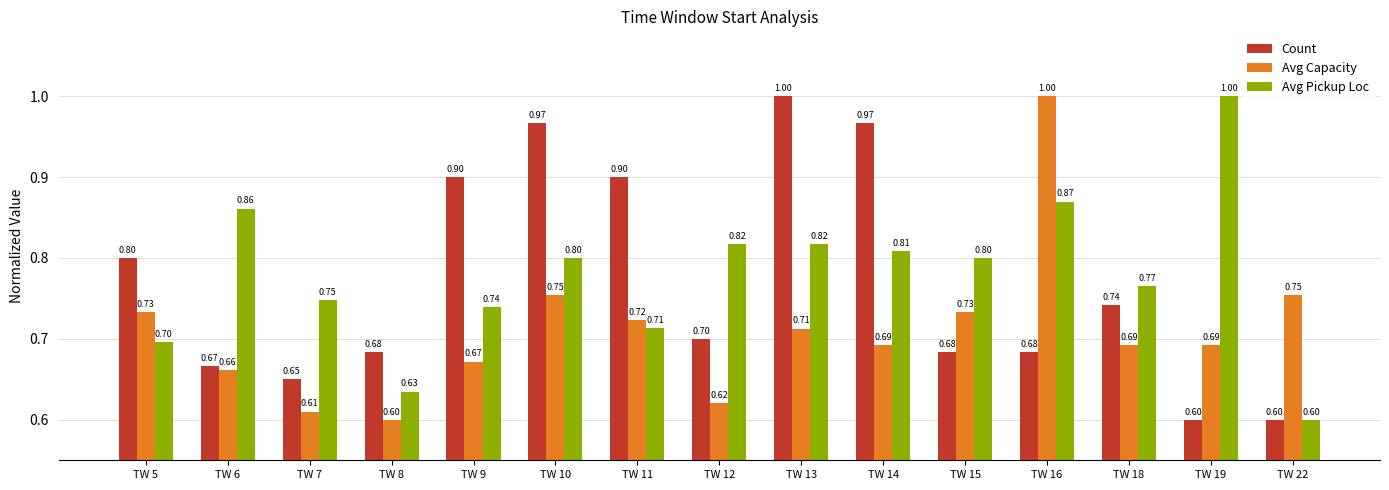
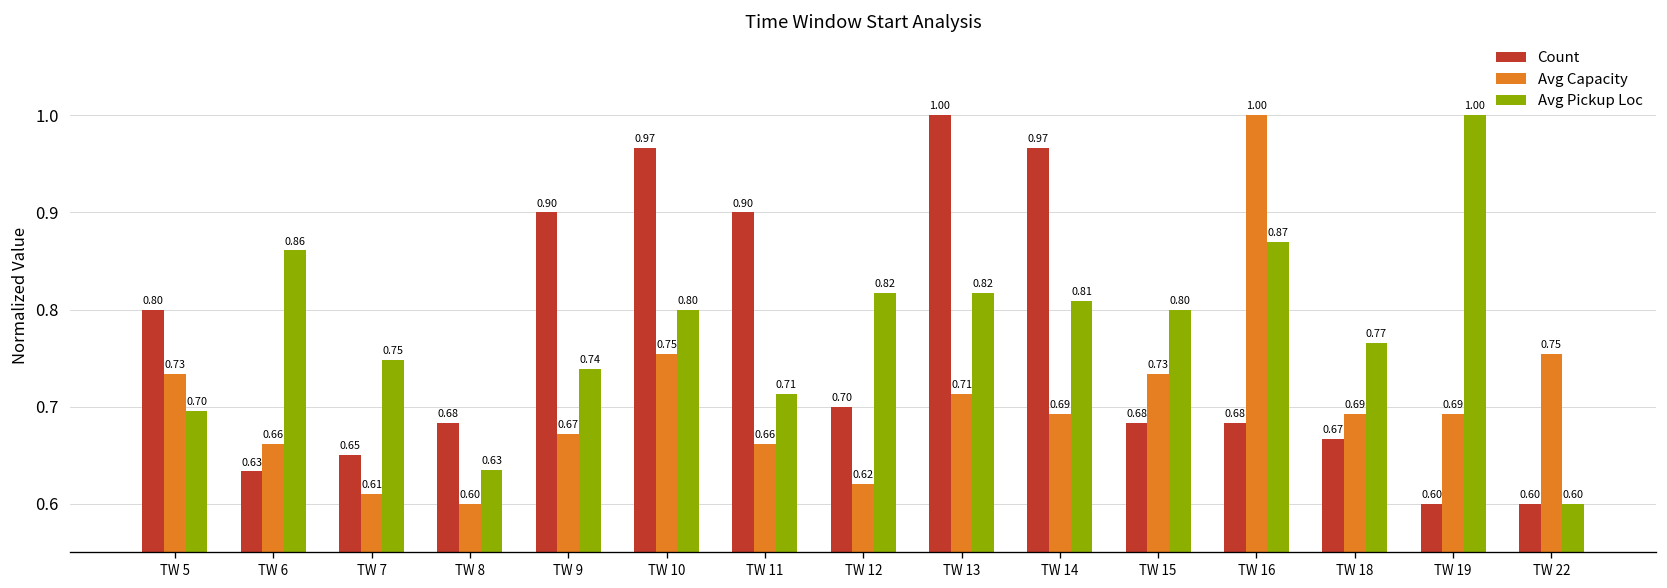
  {
    "Count": {
      "TW 5": 0.80,
-     "TW 6": 0.67,
+     "TW 6": 0.63,
      "TW 7": 0.65,
      "TW 8": 0.68,
      "TW 9": 0.90,
      "TW 10": 0.97,
      "TW 11": 0.90,
      "TW 12": 0.70,
      "TW 13": 1.00,
      "TW 14": 0.97,
      "TW 15": 0.68,
      "TW 16": 0.68,
-     "TW 18": 0.74,
+     "TW 18": 0.67,
      "TW 19": 0.60,
      "TW 22": 0.60
    },
    "Avg Capacity": {
      "TW 5": 0.73,
      "TW 6": 0.66,
      "TW 7": 0.61,
      "TW 8": 0.60,
      "TW 9": 0.67,
      "TW 10": 0.75,
-     "TW 11": 0.72,
+     "TW 11": 0.66,
      "TW 12": 0.62,
      "TW 13": 0.71,
      "TW 14": 0.69,
      "TW 15": 0.73,
      "TW 16": 1.00,
      "TW 18": 0.69,
      "TW 19": 0.69,
      "TW 22": 0.75
    },
    "Avg Pickup Loc": {
      "TW 5": 0.70,
      "TW 6": 0.86,
      "TW 7": 0.75,
      "TW 8": 0.63,
      "TW 9": 0.74,
      "TW 10": 0.80,
      "TW 11": 0.71,
      "TW 12": 0.82,
      "TW 13": 0.82,
      "TW 14": 0.81,
      "TW 15": 0.80,
      "TW 16": 0.87,
      "TW 18": 0.77,
      "TW 19": 1.00,
      "TW 22": 0.60
    }
  }
